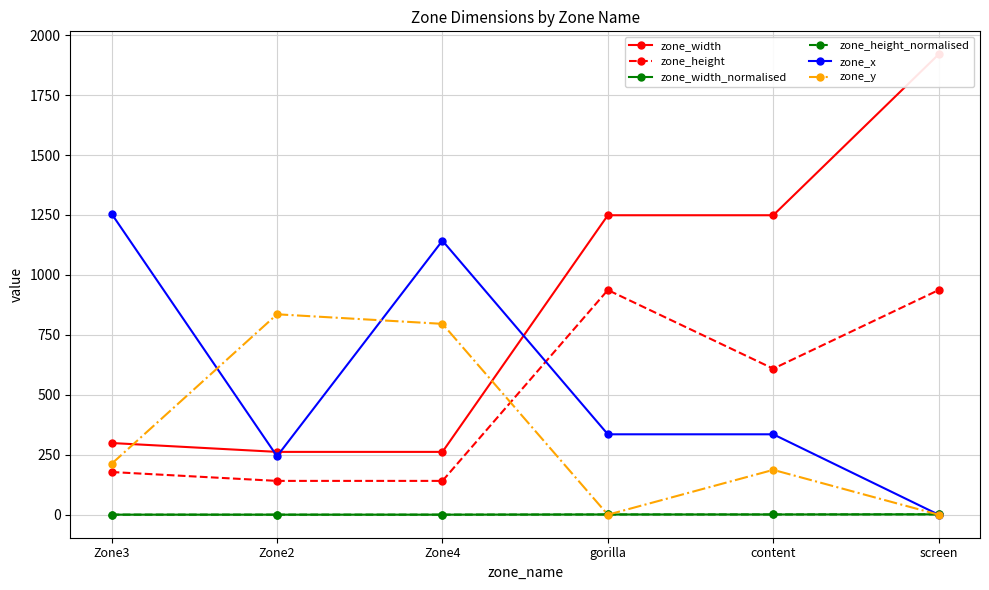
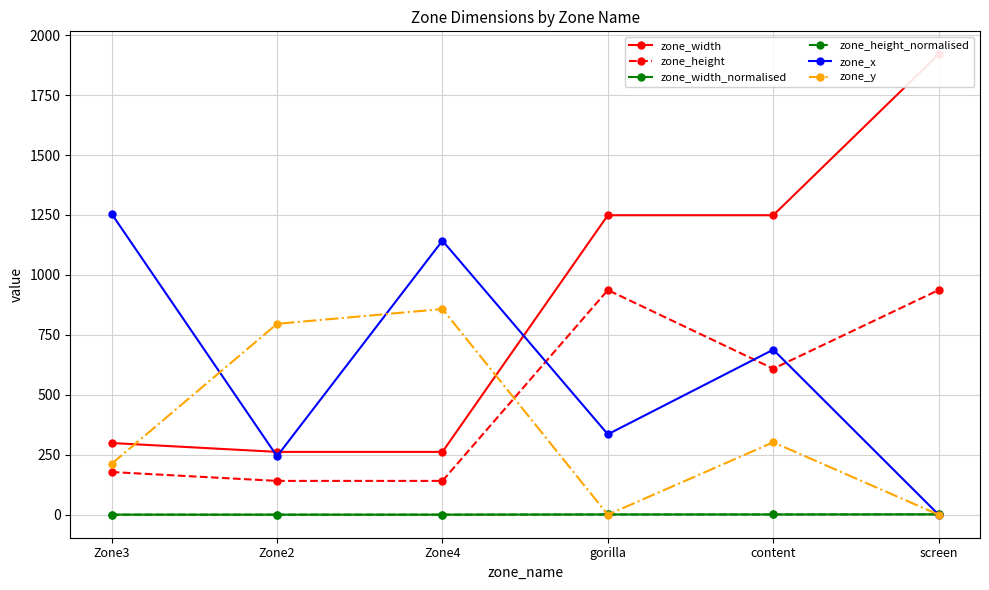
  {
    "zone_height_normalised": {
      "Zone3": 0,
      "Zone2": 0,
      "Zone4": 0,
      "content": 0
    },
    "zone_x": {
      "Zone3": 1250,
      "Zone2": 240,
      "Zone4": 1140,
      "gorilla": 340,
-     "content": 340
+     "content": 690
    },
    "zone_y": {
      "Zone3": 210,
-     "Zone2": 840,
-     "Zone4": 800,
-     "content": 190
+     "Zone2": 800,
+     "Zone4": 860,
+     "content": 300
    }
  }
